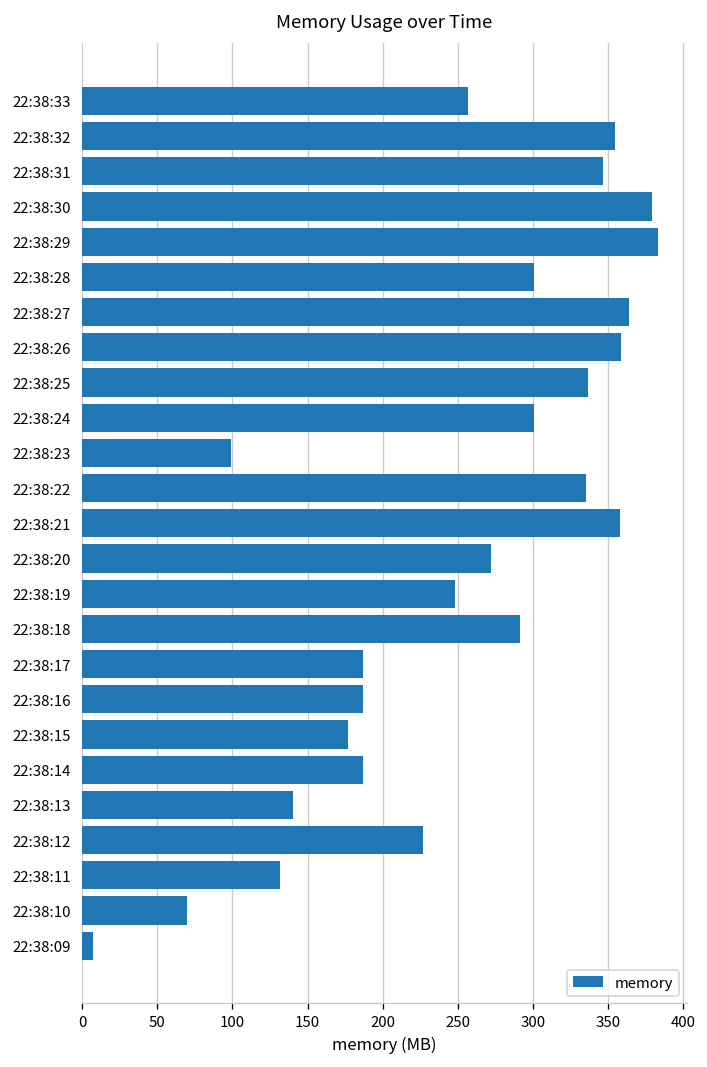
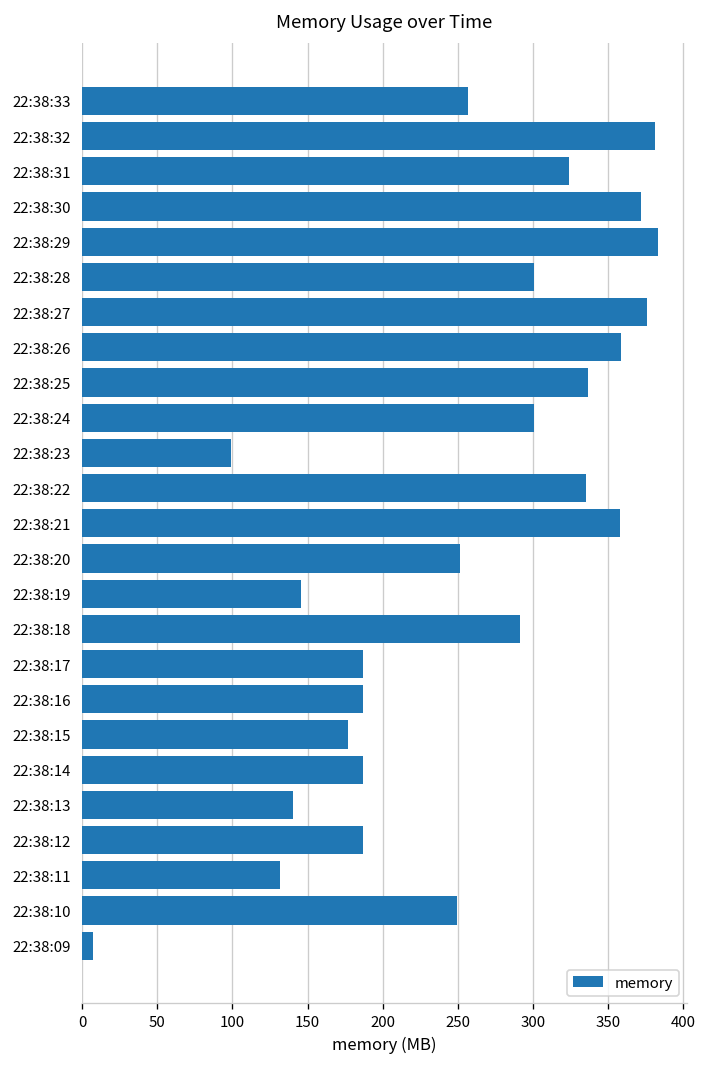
  {
    "22:38:33": 257,
-   "22:38:32": 354,
-   "22:38:31": 347,
-   "22:38:30": 379,
+   "22:38:32": 381,
+   "22:38:31": 324,
+   "22:38:30": 372,
    "22:38:29": 383,
    "22:38:28": 301,
-   "22:38:27": 364,
+   "22:38:27": 376,
    "22:38:26": 358,
    "22:38:25": 336,
    "22:38:24": 301,
    "22:38:23": 99,
    "22:38:22": 335,
    "22:38:21": 358,
-   "22:38:20": 272,
-   "22:38:19": 248,
+   "22:38:20": 252,
+   "22:38:19": 146,
    "22:38:18": 291,
    "22:38:17": 187,
    "22:38:16": 187,
    "22:38:15": 177,
    "22:38:14": 187,
    "22:38:13": 140,
-   "22:38:12": 227,
+   "22:38:12": 187,
    "22:38:11": 132,
-   "22:38:10": 70,
+   "22:38:10": 249,
    "22:38:09": 7
  }
